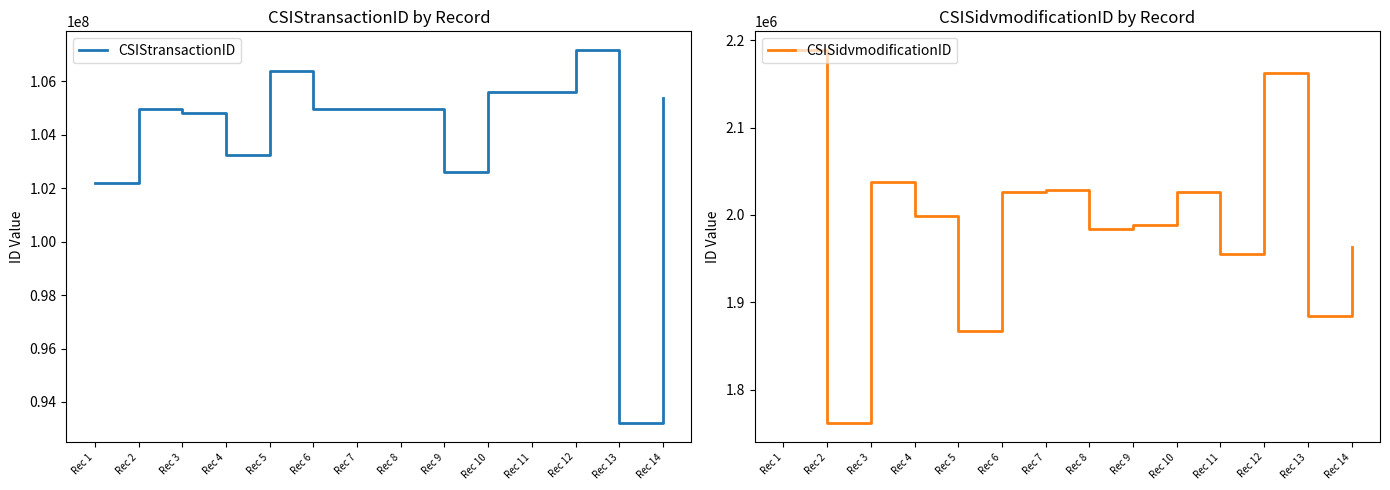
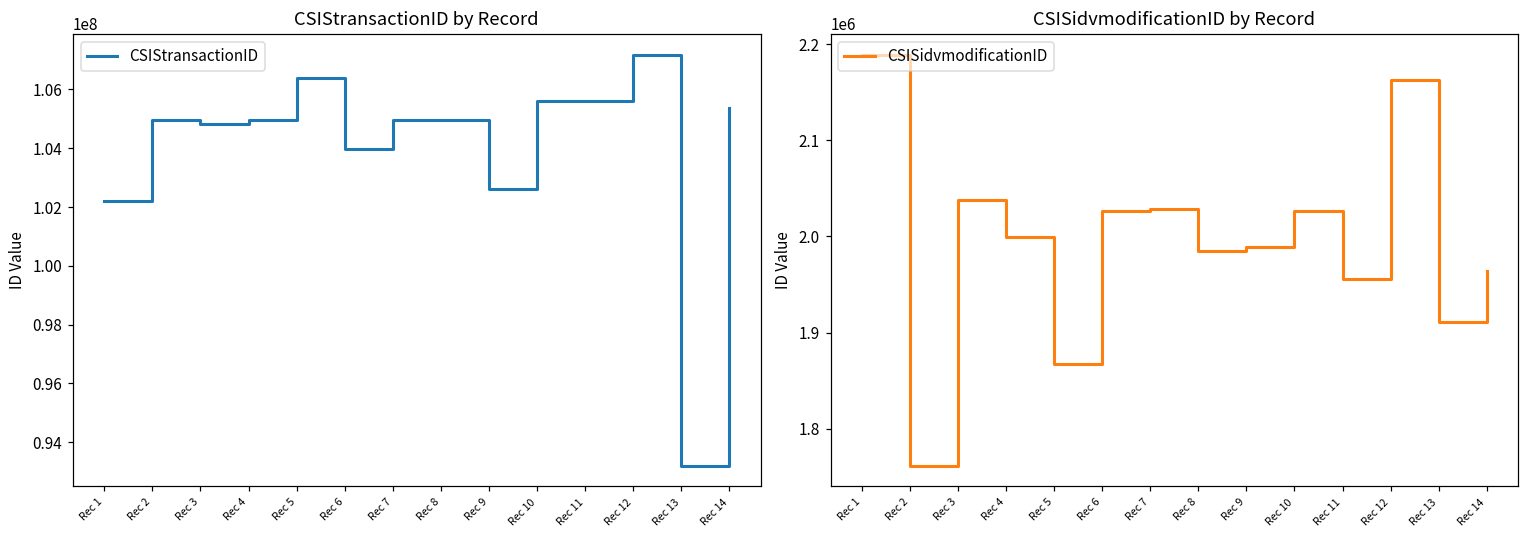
  {
    "CSIStransactionID by Record": {
      "Rec 1": 102200000,
      "Rec 2": 105000000,
      "Rec 3": 104800000,
-     "Rec 4": 103200000,
+     "Rec 4": 105000000,
      "Rec 5": 106400000,
-     "Rec 6": 105000000,
+     "Rec 6": 104000000,
      "Rec 7": 105000000,
      "Rec 8": 105000000,
      "Rec 9": 102600000,
      "Rec 10": 105600000,
      "Rec 11": 105600000,
      "Rec 12": 107200000,
      "Rec 13": 93200000,
      "Rec 14": 105400000
    },
    "CSISidvmodificationID by Record": {
      "Rec 2": 1760000,
      "Rec 3": 2040000,
      "Rec 4": 2000000,
      "Rec 5": 1870000,
      "Rec 6": 2030000,
      "Rec 7": 2030000,
      "Rec 8": 1980000,
      "Rec 9": 1990000,
      "Rec 10": 2030000,
      "Rec 11": 1960000,
      "Rec 12": 2160000,
-     "Rec 13": 1880000,
+     "Rec 13": 1910000,
      "Rec 14": 1960000
    }
  }
